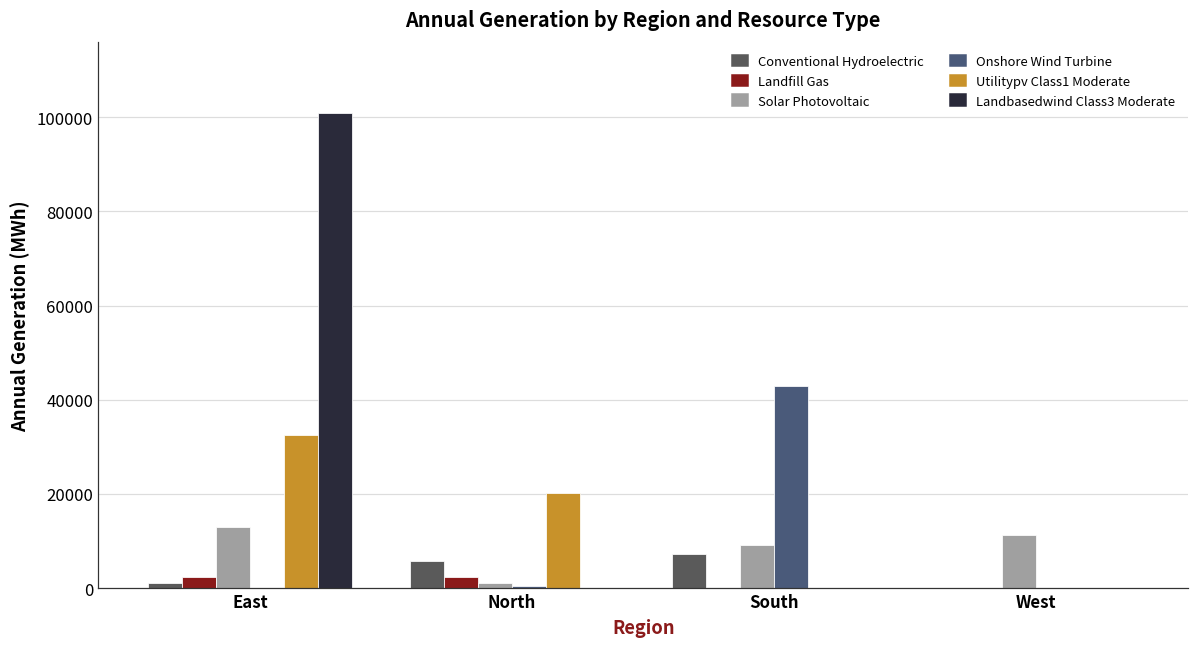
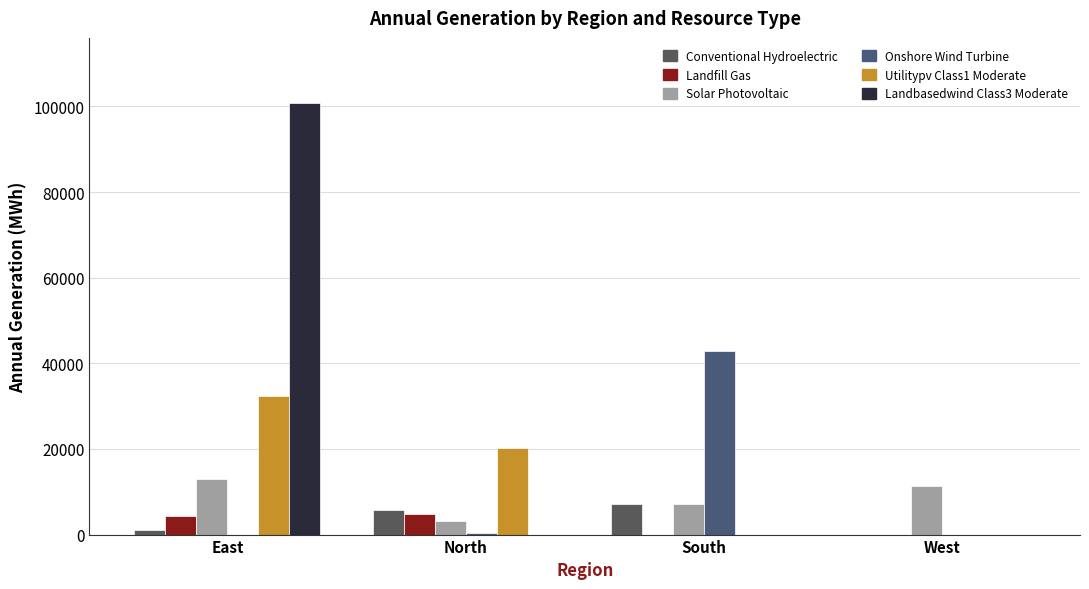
  {
    "Landfill Gas": {
-     "East": 2000,
-     "North": 2000,
+     "East": 4000,
+     "North": 5000,
      "South": 0,
      "West": 0
    },
    "Solar Photovoltaic": {
      "East": 13000,
-     "North": 1000,
-     "South": 9000,
+     "North": 3000,
+     "South": 7000,
      "West": 11000
    },
    "Utilitypv Class1 Moderate": {
      "East": 32000,
      "North": 20000,
      "South": 0,
      "West": 0
    },
    "Landbasedwind Class3 Moderate": {
      "East": 101000,
      "North": 0,
      "South": 0,
      "West": 0
    }
  }
